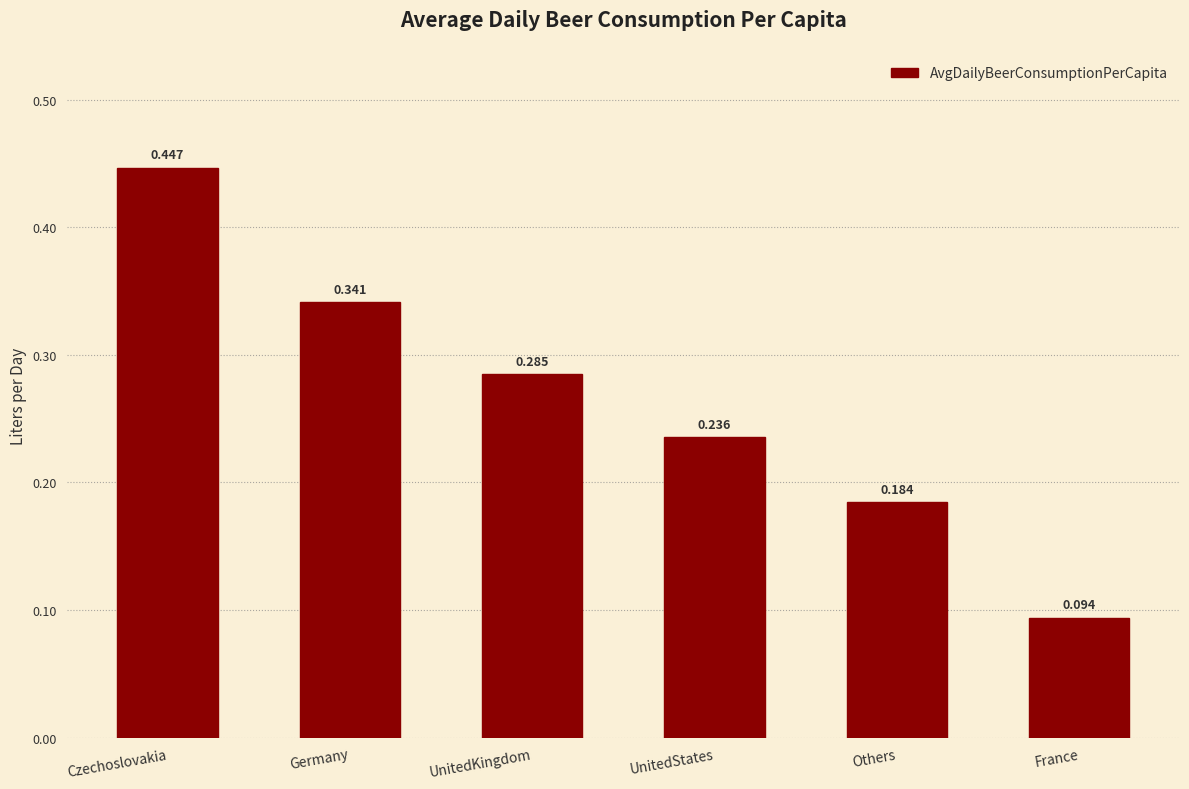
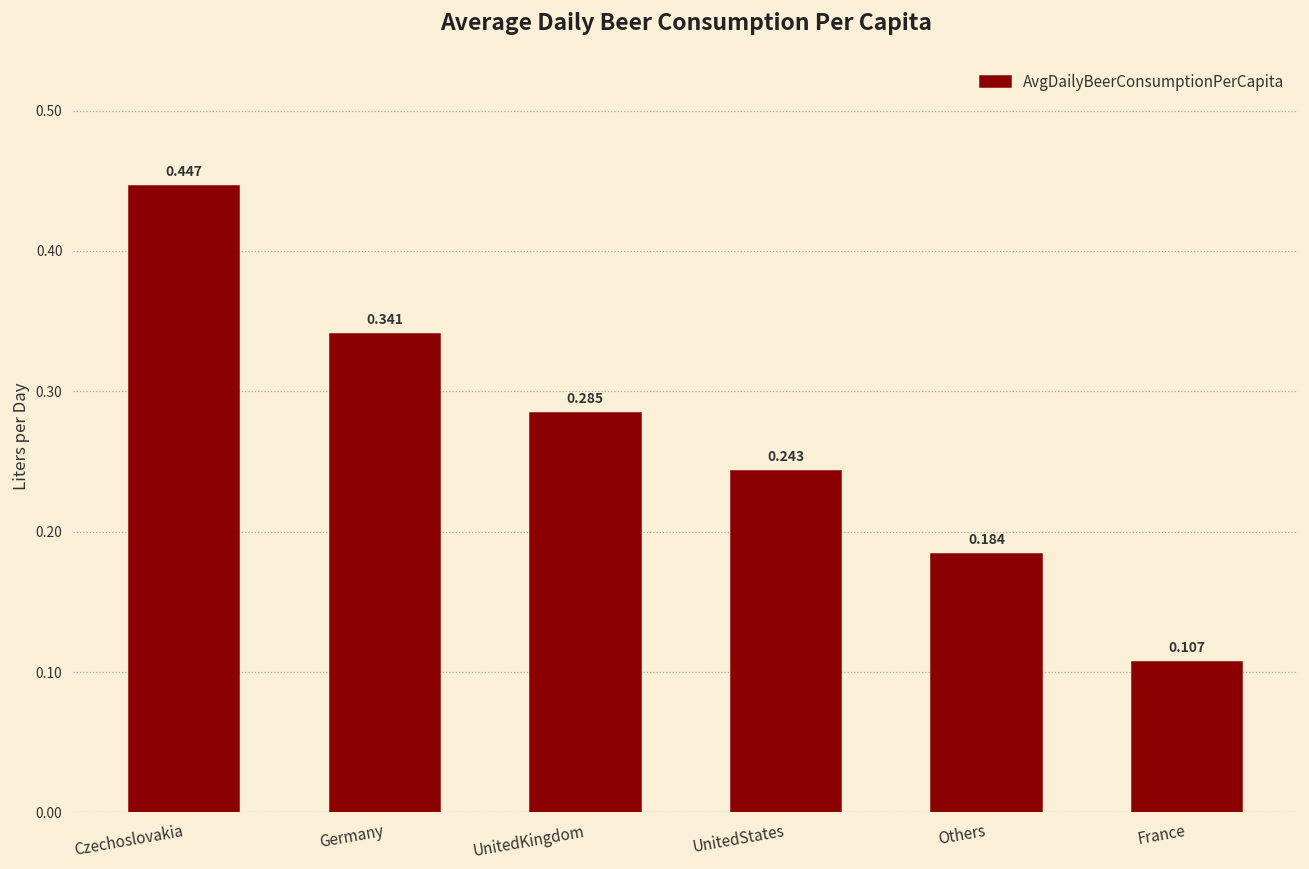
  {
    "Czechoslovakia": 0.447,
    "Germany": 0.341,
    "UnitedKingdom": 0.285,
-   "UnitedStates": 0.236,
+   "UnitedStates": 0.243,
    "Others": 0.184,
-   "France": 0.094
+   "France": 0.107
  }
